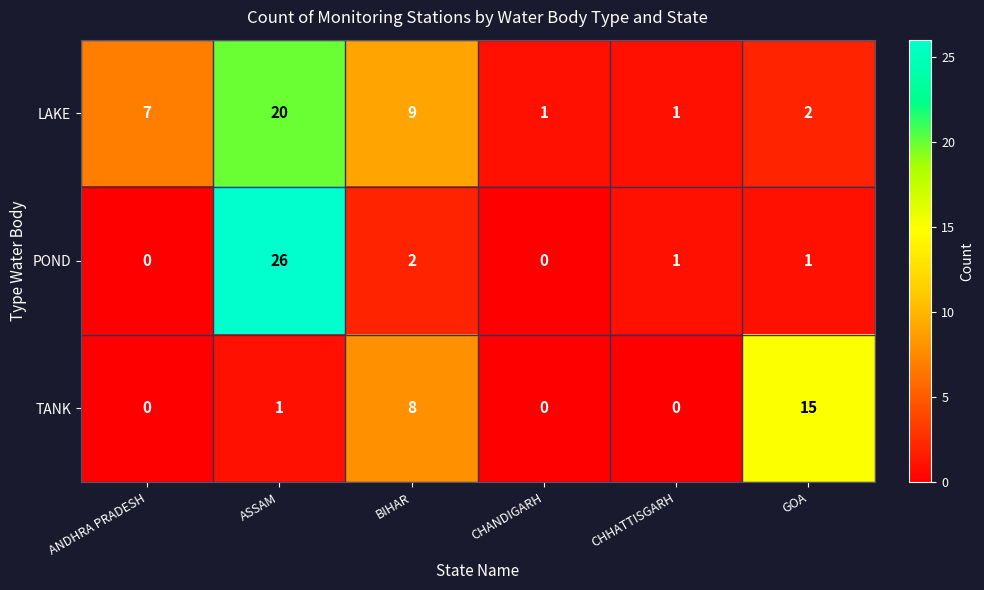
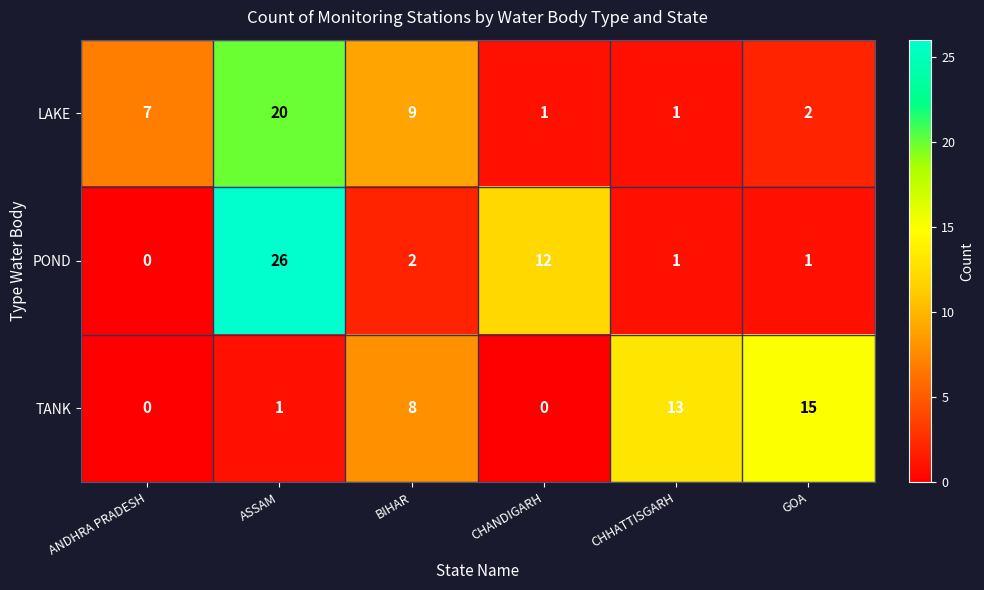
  {
    "LAKE": {
      "ANDHRA PRADESH": 7,
      "ASSAM": 20,
      "BIHAR": 9,
      "CHANDIGARH": 1,
      "CHHATTISGARH": 1,
      "GOA": 2
    },
    "POND": {
      "ANDHRA PRADESH": 0,
      "ASSAM": 26,
      "BIHAR": 2,
-     "CHANDIGARH": 0,
+     "CHANDIGARH": 12,
      "CHHATTISGARH": 1,
      "GOA": 1
    },
    "TANK": {
      "ANDHRA PRADESH": 0,
      "ASSAM": 1,
      "BIHAR": 8,
      "CHANDIGARH": 0,
-     "CHHATTISGARH": 0,
+     "CHHATTISGARH": 13,
      "GOA": 15
    }
  }
